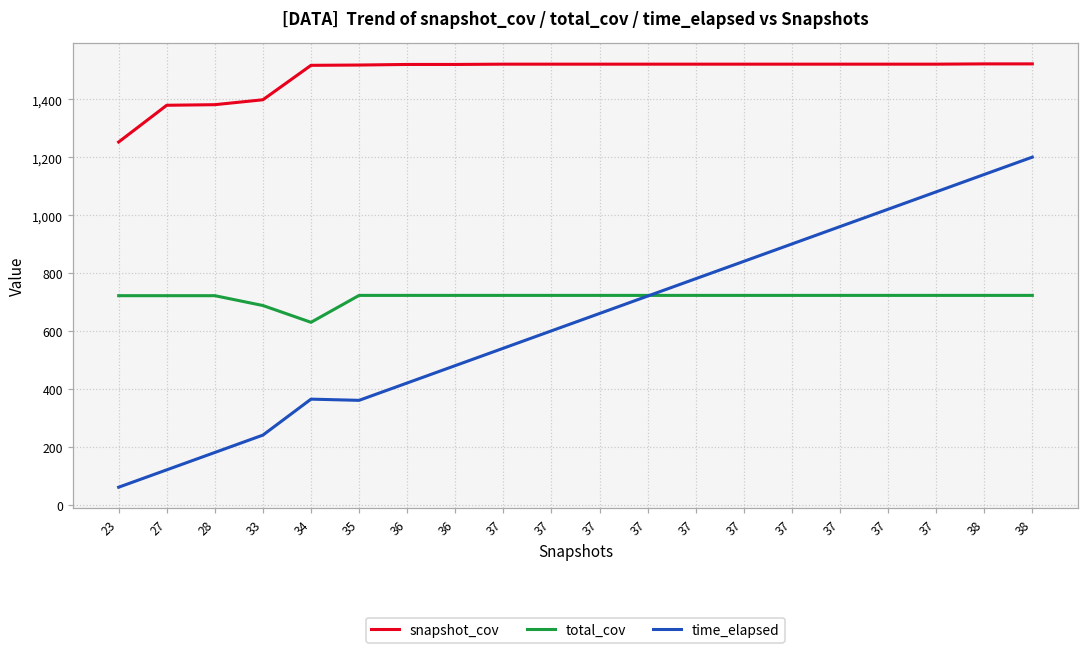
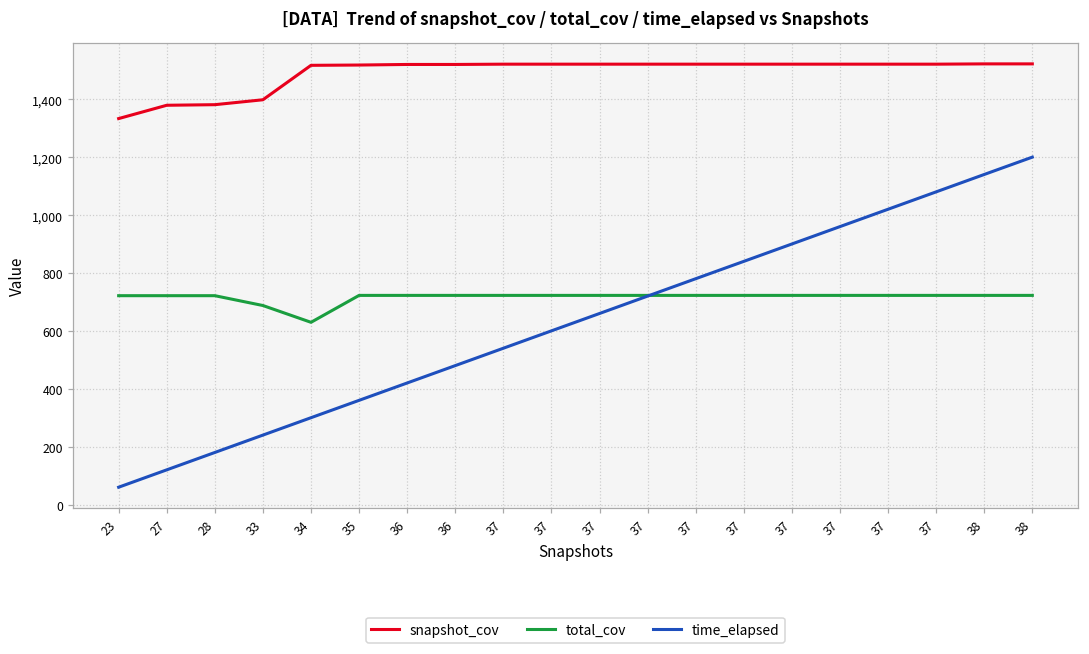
  {
    "snapshot_cov": {
-     "23": "1,250",
+     "23": "1,330",
      "27": "1,380",
      "28": "1,380",
      "33": "1,400",
      "34": "1,520",
      "35": "1,520"
    },
    "total_cov": {
      "23": "720",
      "27": "720",
      "28": "720",
      "33": "690",
      "34": "630",
      "35": "720"
    },
    "time_elapsed": {
      "23": "60",
      "27": "120",
      "28": "180",
      "33": "240",
-     "34": "360",
+     "34": "300",
      "35": "360"
    }
  }
